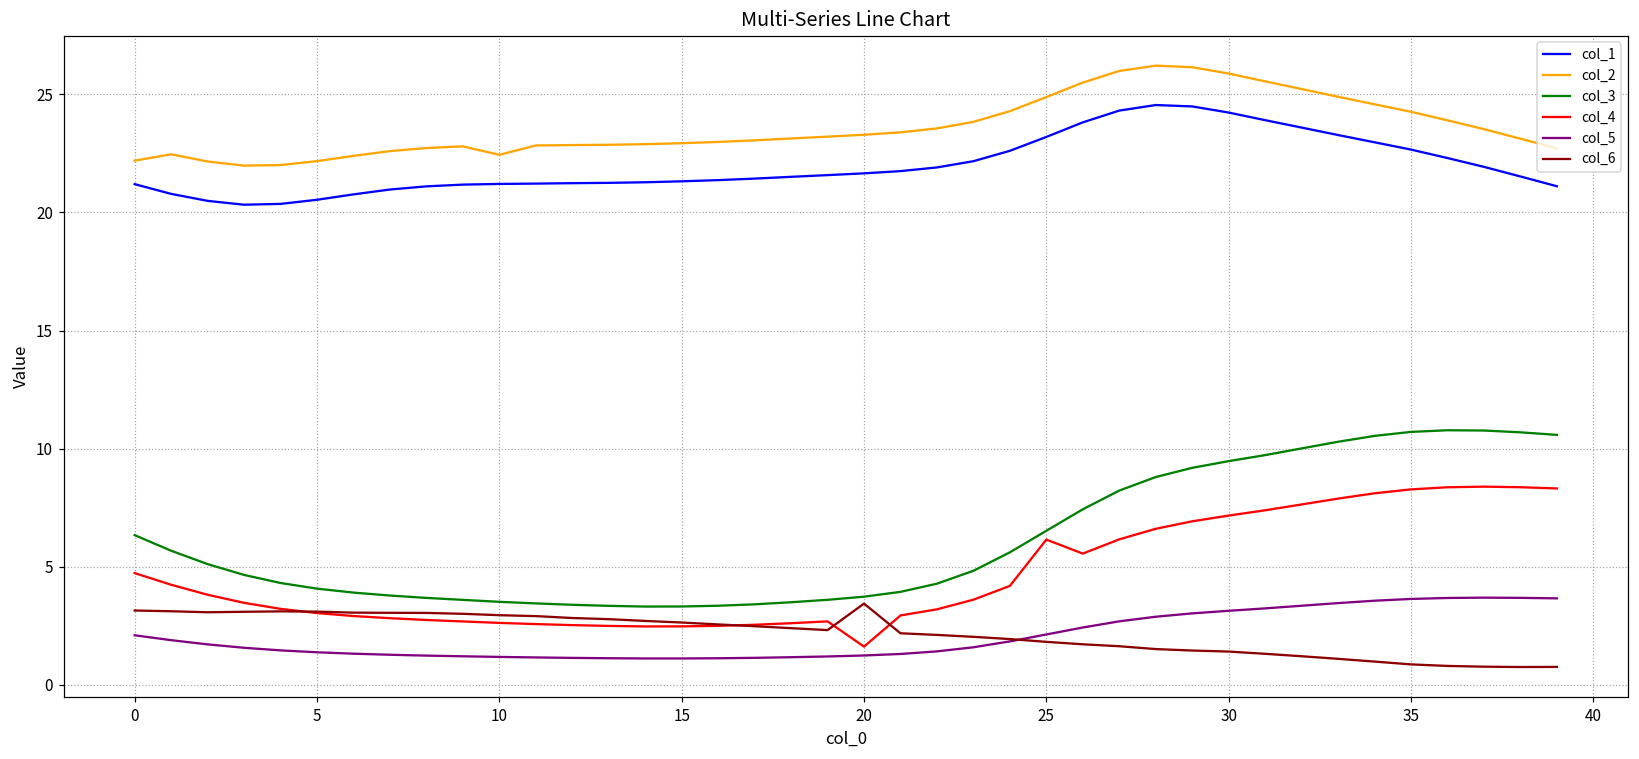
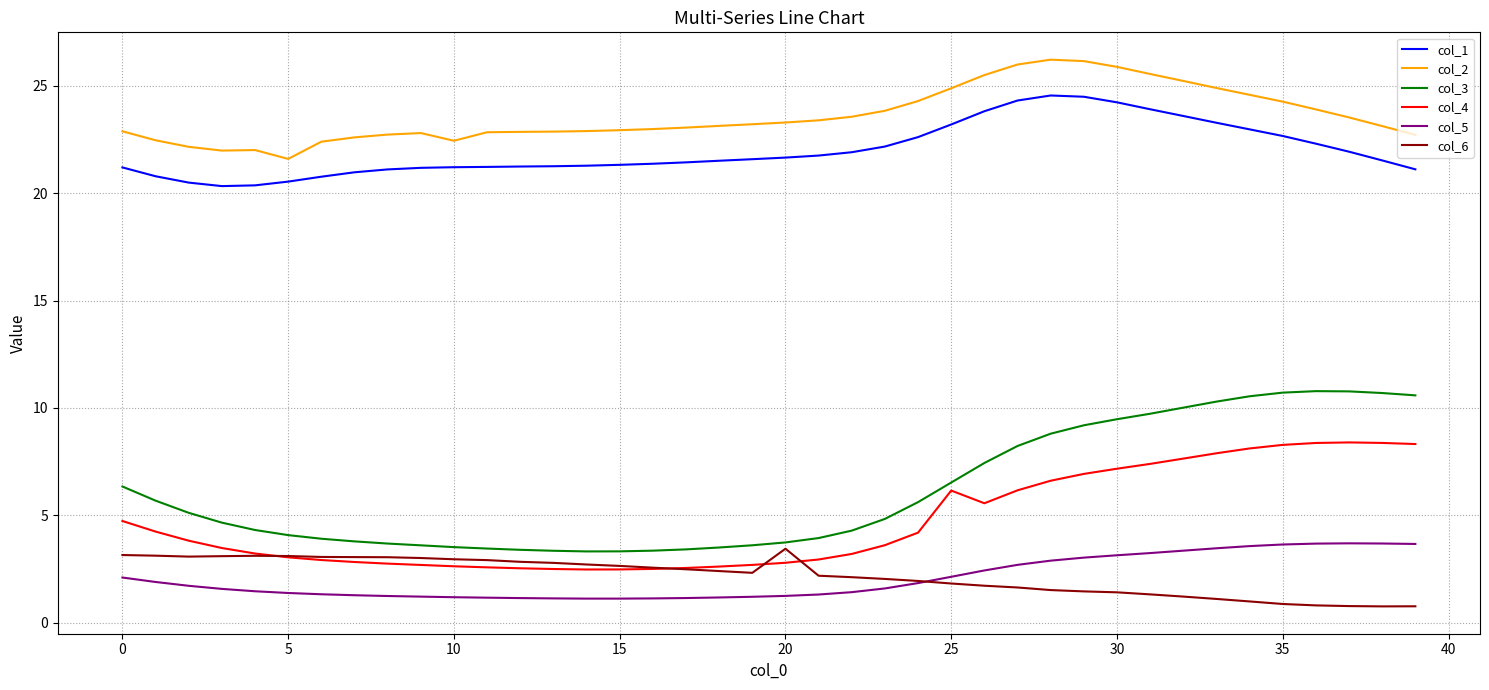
  {
    "col_1": {
      "0": 21.2,
      "5": 20.5,
      "10": 21.2,
      "15": 21.3,
      "20": 21.7,
      "25": 23.2,
      "30": 24.2,
      "35": 22.7
    },
    "col_2": {
-     "0": 22.2,
-     "5": 22.2,
+     "0": 22.9,
+     "5": 21.6,
      "10": 22.4,
      "15": 22.9,
      "20": 23.3,
      "25": 24.9,
      "30": 25.9,
      "35": 24.3
    },
    "col_3": {
      "0": 6.3,
      "5": 4.1,
      "10": 3.5,
      "15": 3.3,
      "20": 3.7,
      "25": 6.5,
      "30": 9.5,
      "35": 10.7
    },
    "col_4": {
      "0": 4.7,
      "10": 2.6,
      "15": 2.5,
-     "20": 1.6,
+     "20": 2.8,
      "25": 6.2,
      "30": 7.2,
      "35": 8.3
    },
    "col_5": {
      "0": 2.1,
      "5": 1.4,
      "10": 1.2,
      "15": 1.1,
      "20": 1.2,
      "25": 2.1,
      "30": 3.1,
      "35": 3.6
    },
    "col_6": {
      "0": 3.2,
      "10": 3.0,
      "15": 2.6,
      "20": 3.4,
      "25": 1.8,
      "30": 1.4,
      "35": 0.9
    }
  }
